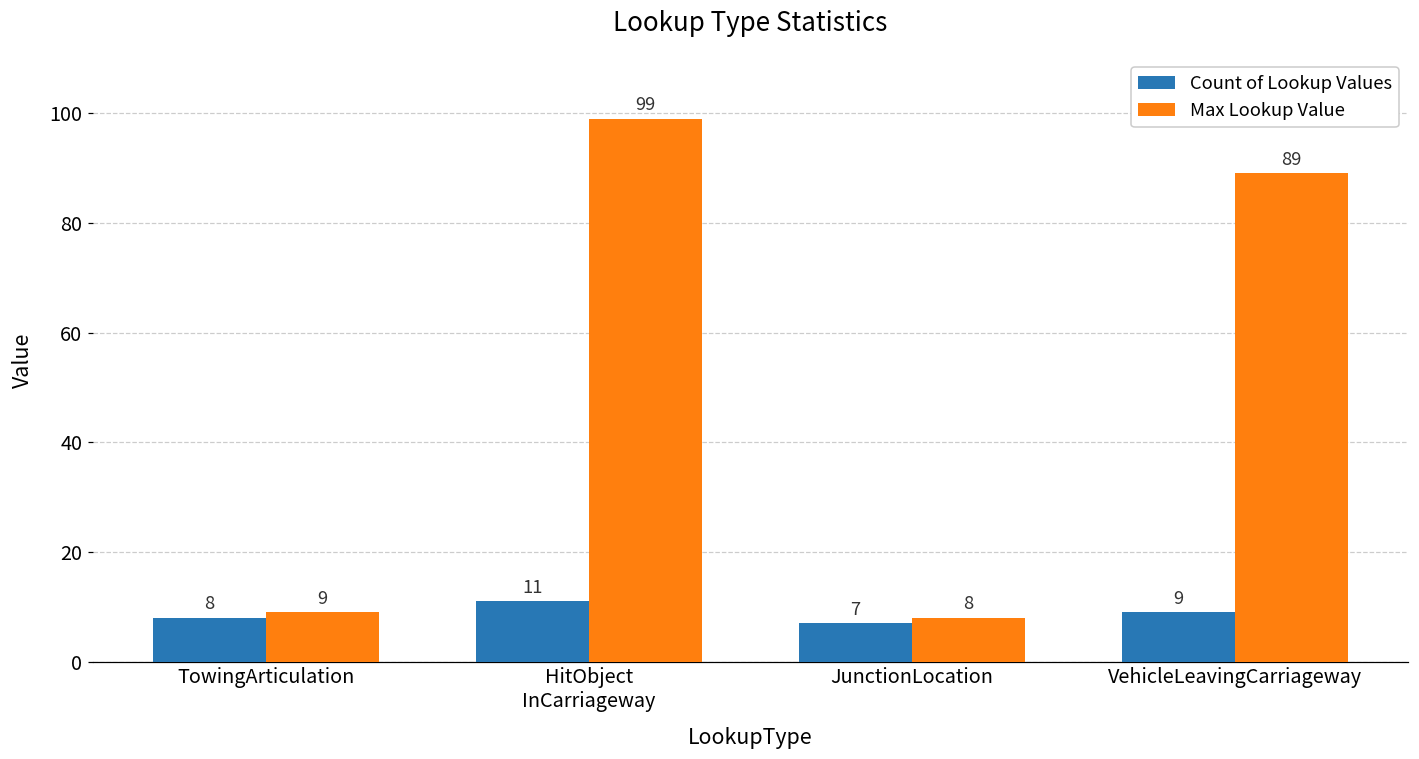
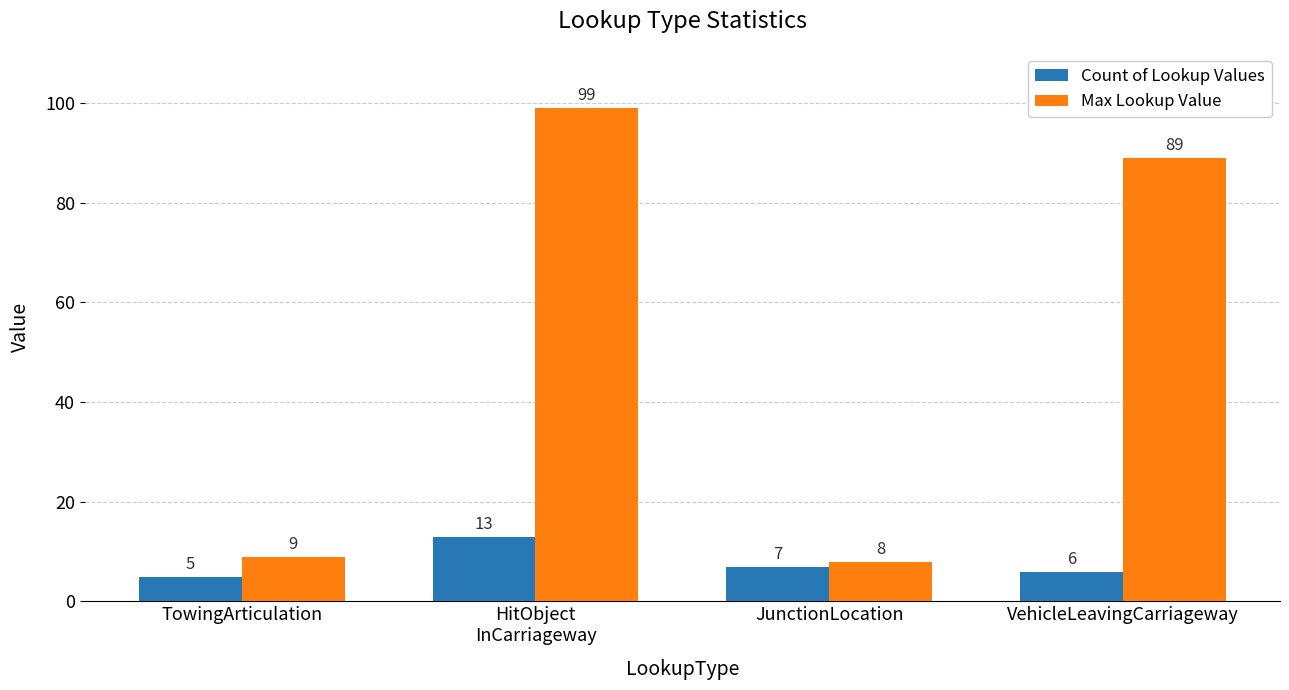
  {
    "Count of Lookup Values": {
-     "TowingArticulation": 8,
-     "HitObject InCarriageway": 11,
+     "TowingArticulation": 5,
+     "HitObject InCarriageway": 13,
      "JunctionLocation": 7,
-     "VehicleLeavingCarriageway": 9
+     "VehicleLeavingCarriageway": 6
    },
    "Max Lookup Value": {
      "TowingArticulation": 9,
      "HitObject InCarriageway": 99,
      "JunctionLocation": 8,
      "VehicleLeavingCarriageway": 89
    }
  }
